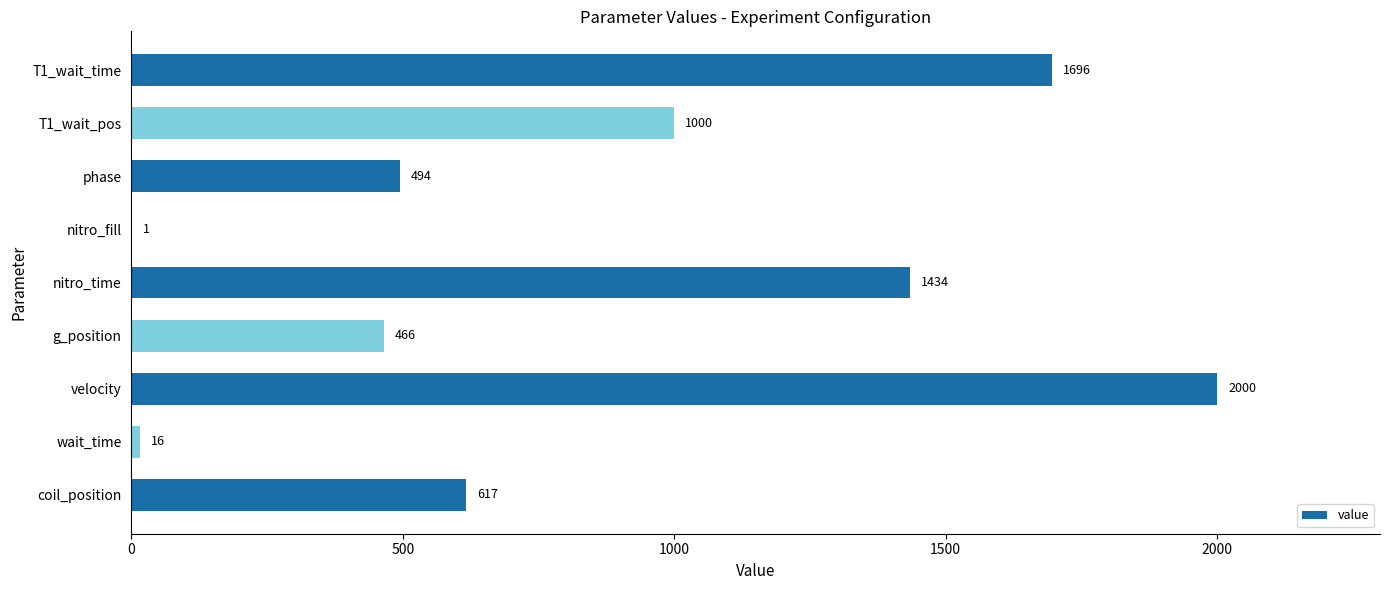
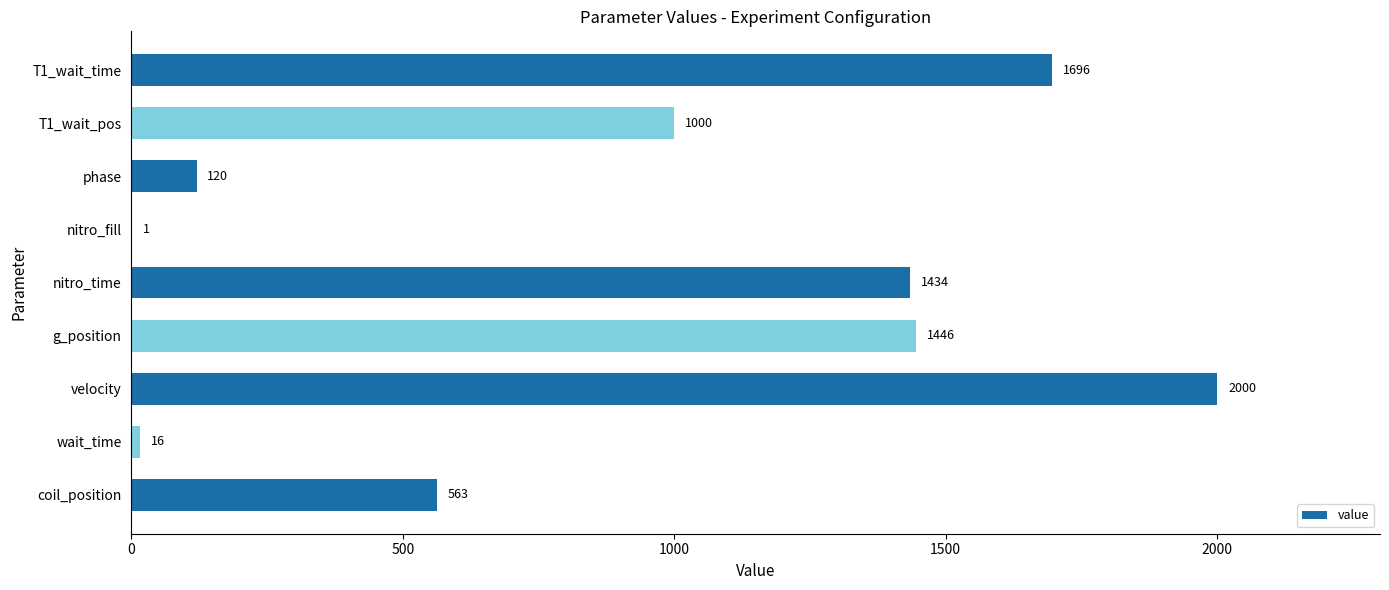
  {
    "T1_wait_time": 1696,
    "T1_wait_pos": 1000,
-   "phase": 494,
+   "phase": 120,
    "nitro_fill": 1,
    "nitro_time": 1434,
-   "g_position": 466,
+   "g_position": 1446,
    "velocity": 2000,
    "wait_time": 16,
-   "coil_position": 617
+   "coil_position": 563
  }
